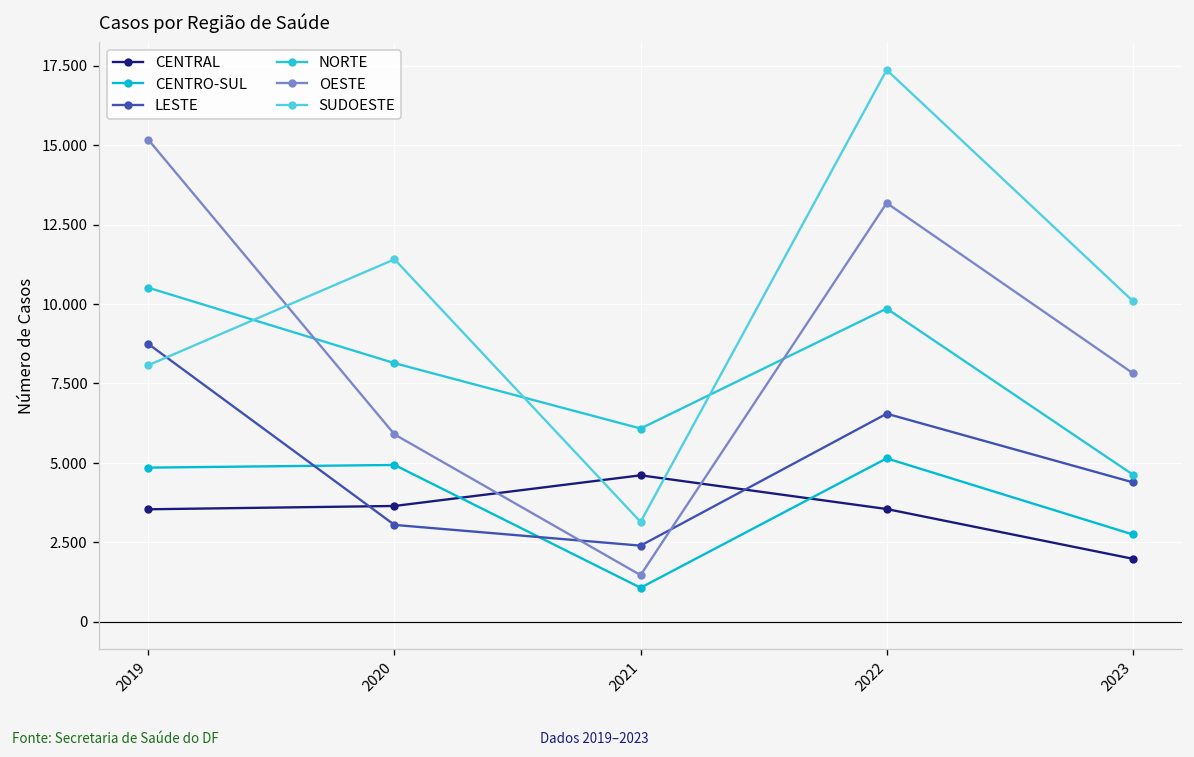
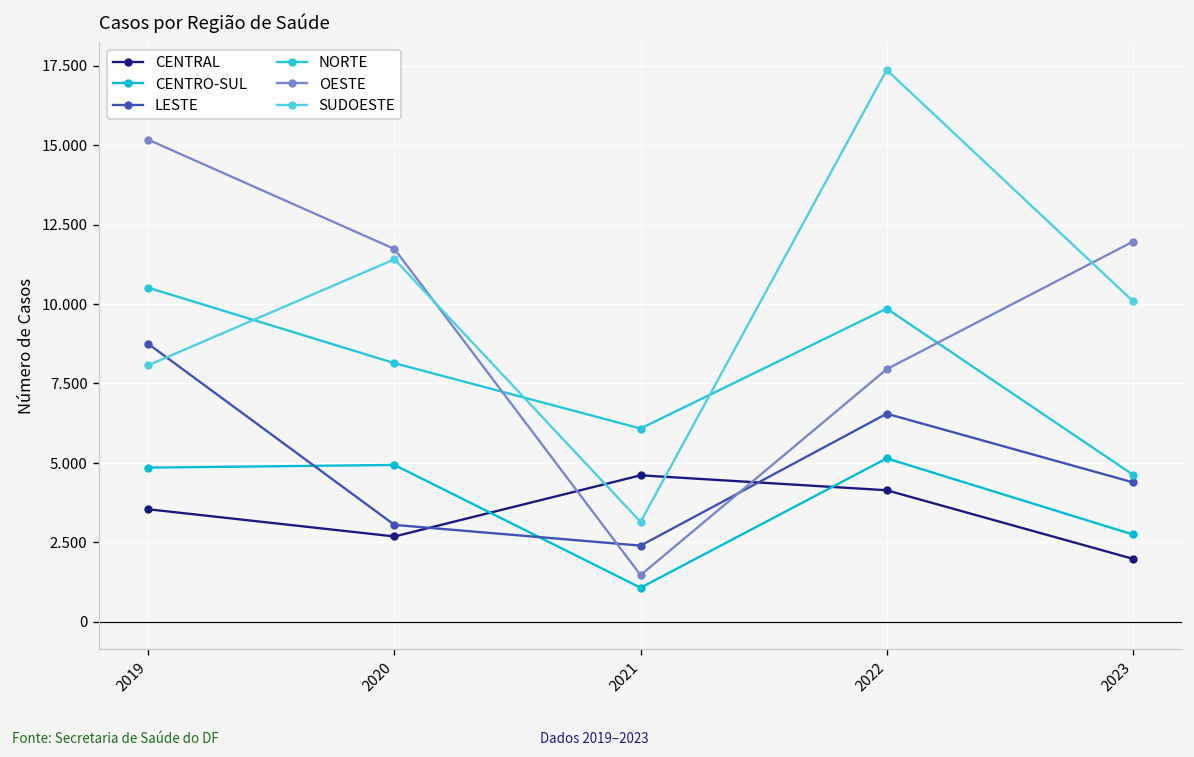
  {
    "CENTRAL": {
      "2019": 3.5,
-     "2020": 3.6,
+     "2020": 2.7,
      "2021": 4.6,
-     "2022": 3.5,
+     "2022": 4.1,
      "2023": 2.0
    },
    "LESTE": {
      "2019": 8.7,
      "2020": 3.0,
      "2021": 2.4,
      "2022": 6.5,
      "2023": 4.4
    },
    "OESTE": {
      "2019": 15.2,
-     "2020": 5.9,
+     "2020": 11.7,
      "2021": 1.5,
-     "2022": 13.2,
-     "2023": 7.8
+     "2022": 7.9,
+     "2023": 12.0
    }
  }
